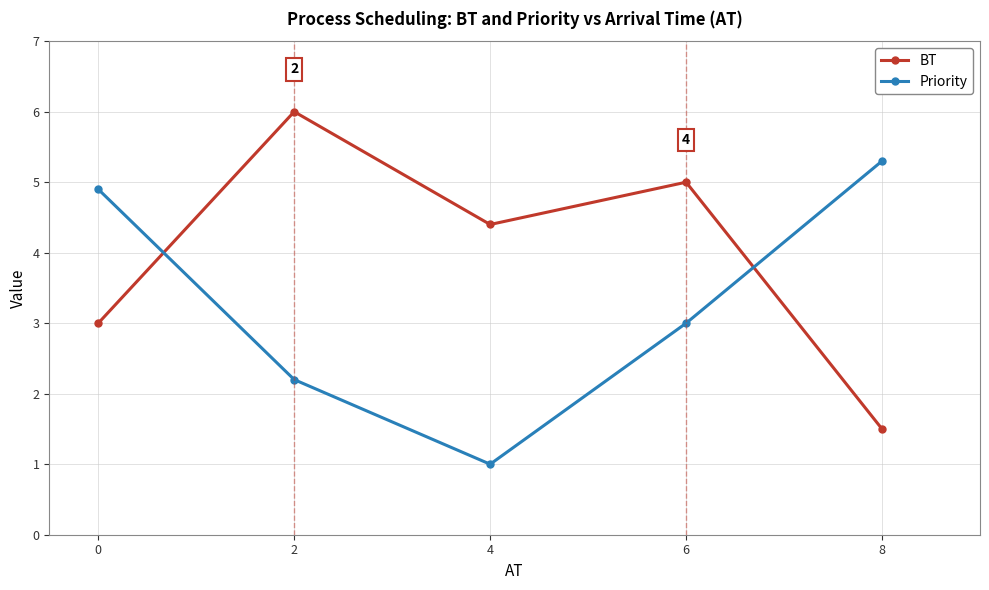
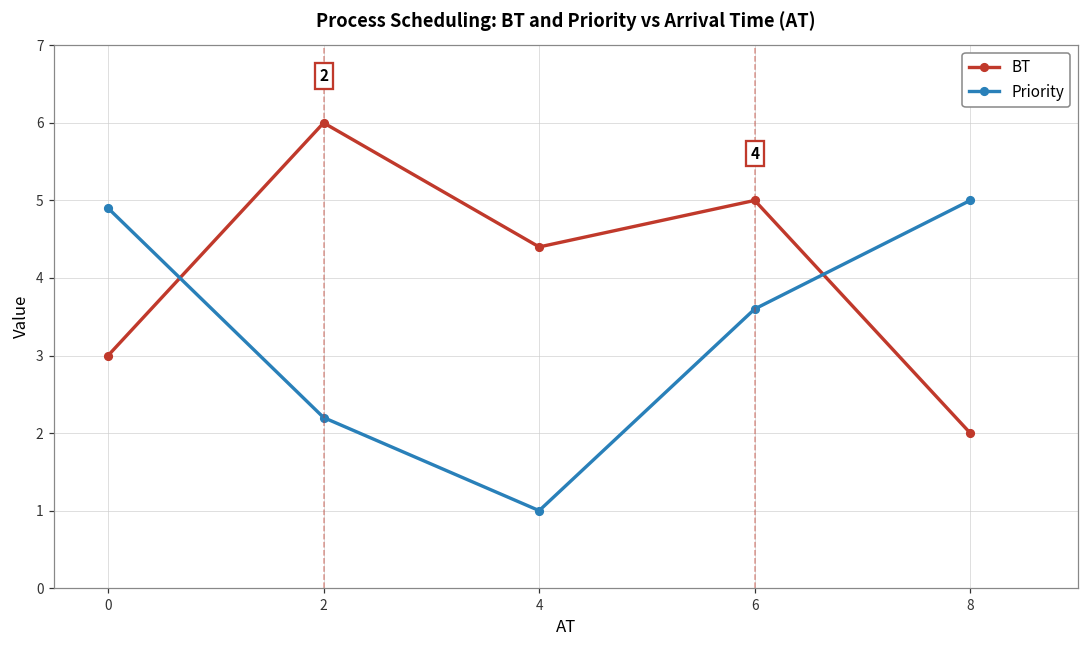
  {
    "BT": {
      "0": 3.0,
      "2": 6.0,
      "4": 4.4,
      "6": 5.0,
-     "8": 1.5
+     "8": 2.0
    },
    "Priority": {
      "0": 4.9,
      "2": 2.2,
      "4": 1.0,
-     "6": 3.0,
-     "8": 5.3
+     "6": 3.6,
+     "8": 5.0
    }
  }
